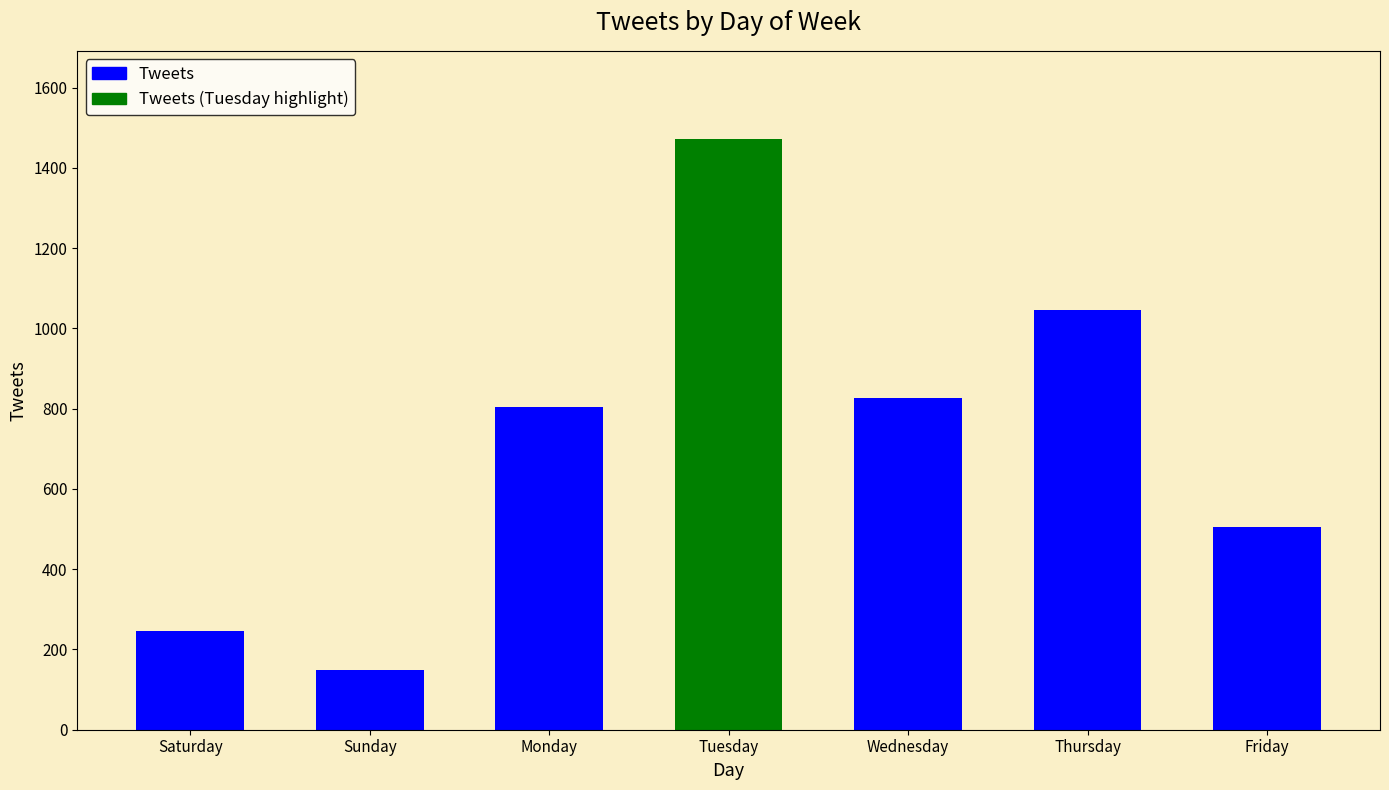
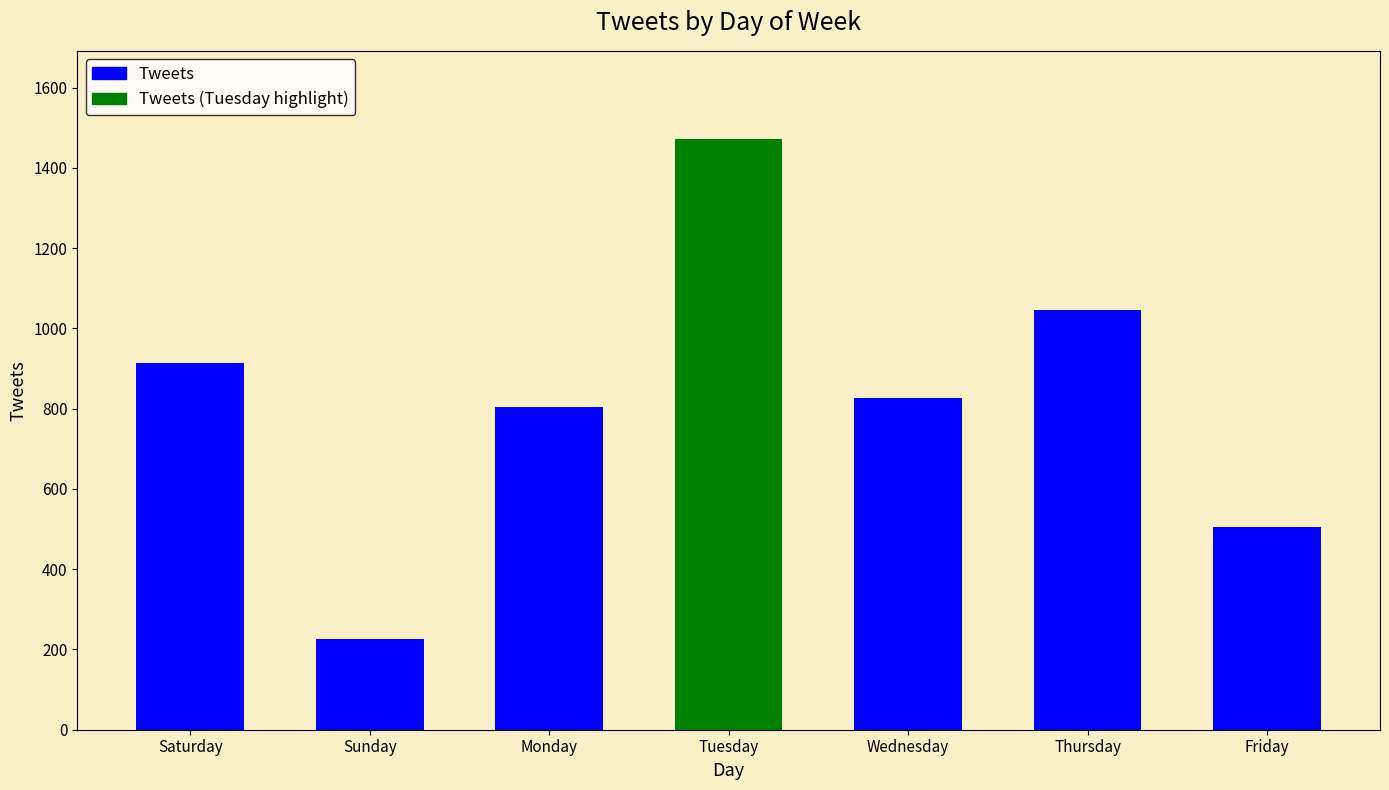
  {
-   "Saturday": 250,
-   "Sunday": 150,
+   "Saturday": 920,
+   "Sunday": 230,
    "Monday": 800,
    "Tuesday": 1470,
    "Wednesday": 830,
    "Thursday": 1050,
    "Friday": 510
  }
